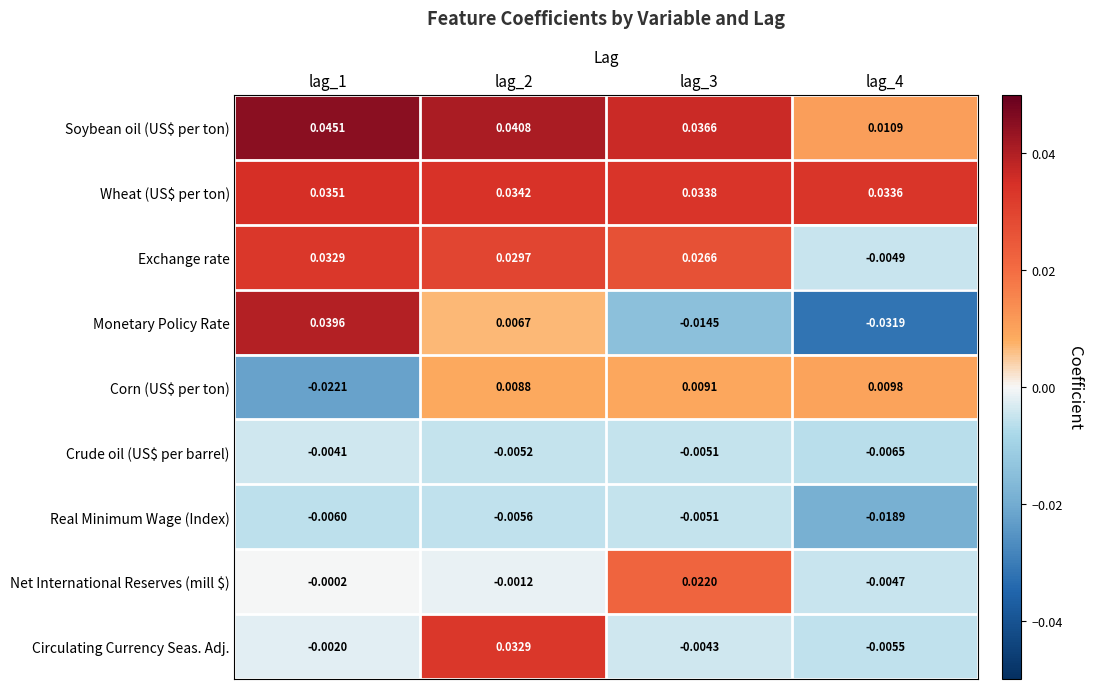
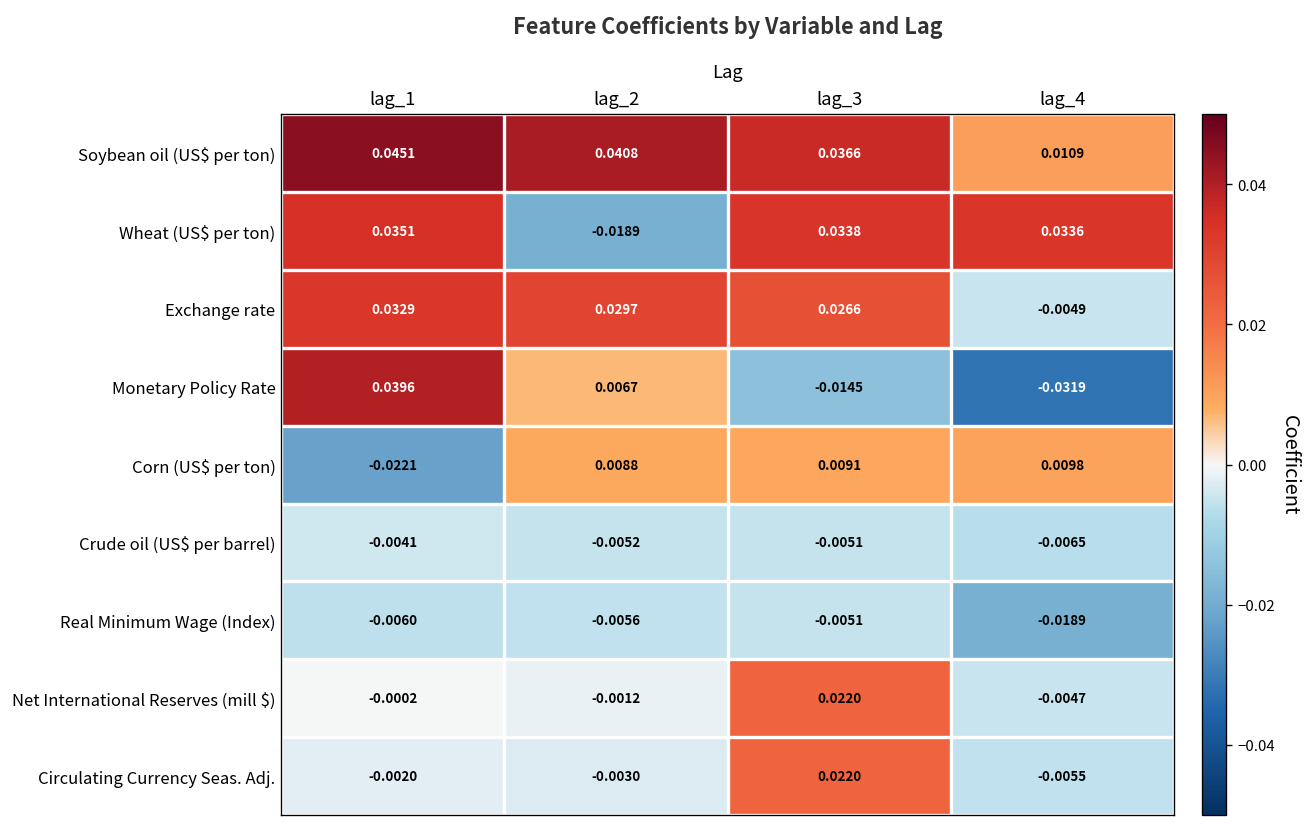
  {
    "Soybean oil (US$ per ton)": {
      "lag_1": 0.0451,
      "lag_2": 0.0408,
      "lag_3": 0.0366,
      "lag_4": 0.0109
    },
    "Wheat (US$ per ton)": {
      "lag_1": 0.0351,
-     "lag_2": 0.0342,
+     "lag_2": -0.0189,
      "lag_3": 0.0338,
      "lag_4": 0.0336
    },
    "Exchange rate": {
      "lag_1": 0.0329,
      "lag_2": 0.0297,
      "lag_3": 0.0266,
      "lag_4": -0.0049
    },
    "Monetary Policy Rate": {
      "lag_1": 0.0396,
      "lag_2": 0.0067,
      "lag_3": -0.0145,
      "lag_4": -0.0319
    },
    "Corn (US$ per ton)": {
      "lag_1": -0.0221,
      "lag_2": 0.0088,
      "lag_3": 0.0091,
      "lag_4": 0.0098
    },
    "Crude oil (US$ per barrel)": {
      "lag_1": -0.0041,
      "lag_2": -0.0052,
      "lag_3": -0.0051,
      "lag_4": -0.0065
    },
    "Real Minimum Wage (Index)": {
      "lag_1": -0.0060,
      "lag_2": -0.0056,
      "lag_3": -0.0051,
      "lag_4": -0.0189
    },
    "Net International Reserves (mill $)": {
      "lag_1": -0.0002,
      "lag_2": -0.0012,
      "lag_3": 0.0220,
      "lag_4": -0.0047
    },
    "Circulating Currency Seas. Adj.": {
      "lag_1": -0.0020,
-     "lag_2": 0.0329,
-     "lag_3": -0.0043,
+     "lag_2": -0.0030,
+     "lag_3": 0.0220,
      "lag_4": -0.0055
    }
  }
